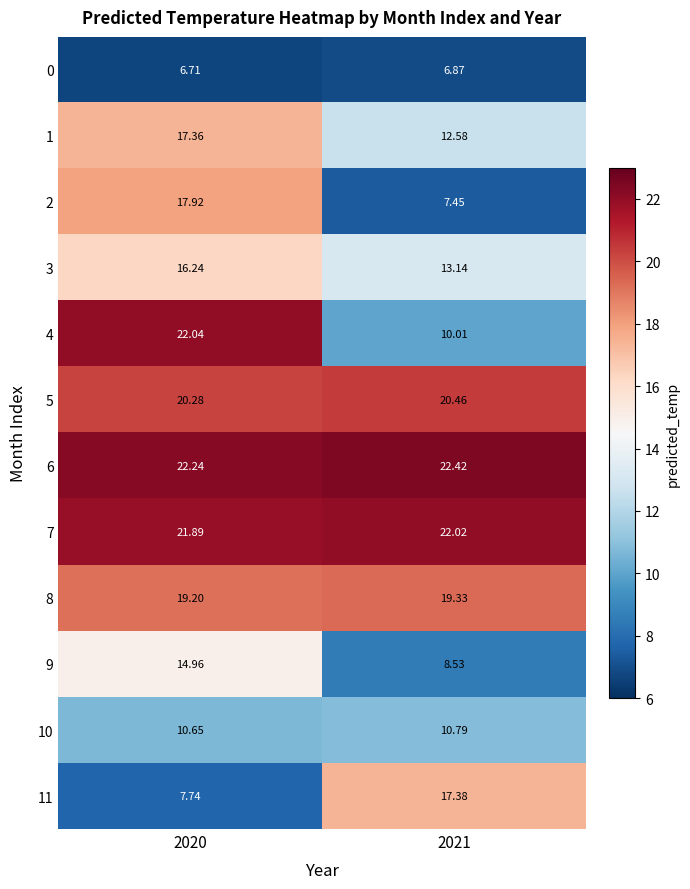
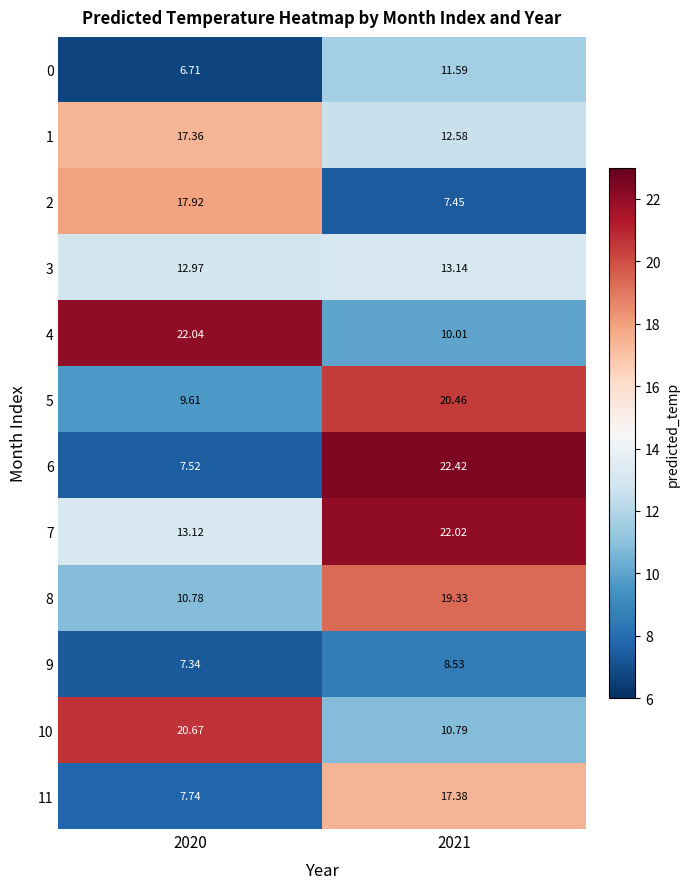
  {
    "0": {
      "2020": 6.71,
-     "2021": 6.87
+     "2021": 11.59
    },
    "1": {
      "2020": 17.36,
      "2021": 12.58
    },
    "2": {
      "2020": 17.92,
      "2021": 7.45
    },
    "3": {
-     "2020": 16.24,
+     "2020": 12.97,
      "2021": 13.14
    },
    "4": {
      "2020": 22.04,
      "2021": 10.01
    },
    "5": {
-     "2020": 20.28,
+     "2020": 9.61,
      "2021": 20.46
    },
    "6": {
-     "2020": 22.24,
+     "2020": 7.52,
      "2021": 22.42
    },
    "7": {
-     "2020": 21.89,
+     "2020": 13.12,
      "2021": 22.02
    },
    "8": {
-     "2020": 19.20,
+     "2020": 10.78,
      "2021": 19.33
    },
    "9": {
-     "2020": 14.96,
+     "2020": 7.34,
      "2021": 8.53
    },
    "10": {
-     "2020": 10.65,
+     "2020": 20.67,
      "2021": 10.79
    },
    "11": {
      "2020": 7.74,
      "2021": 17.38
    }
  }
